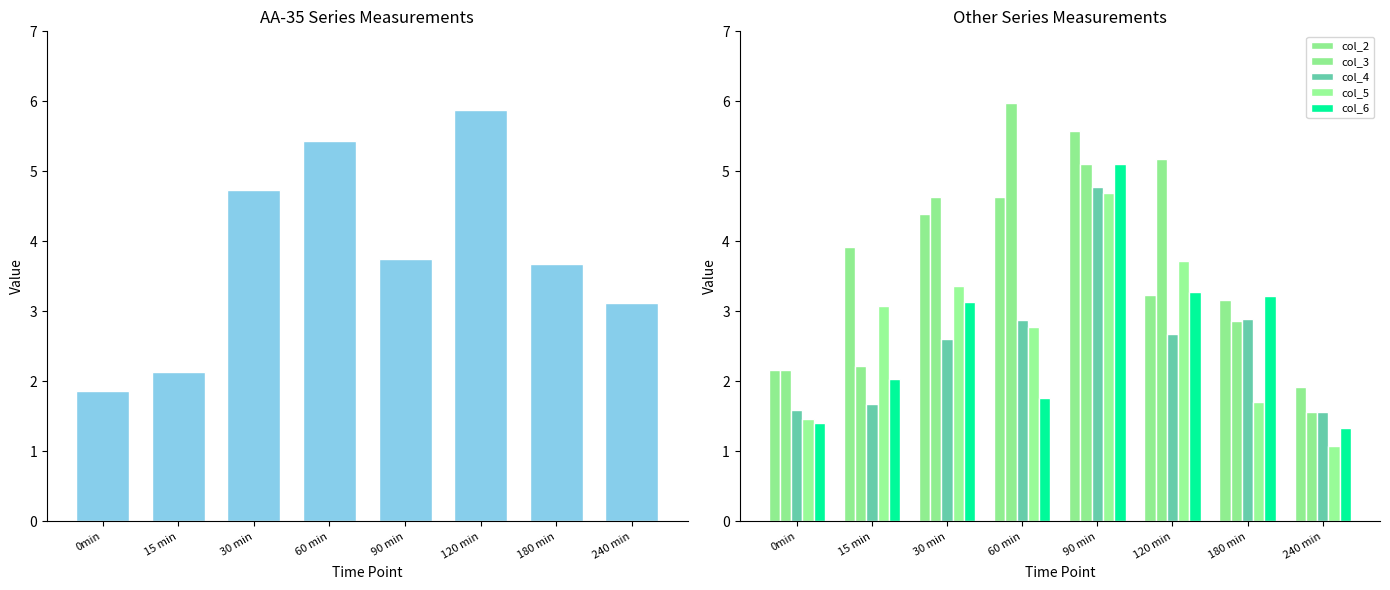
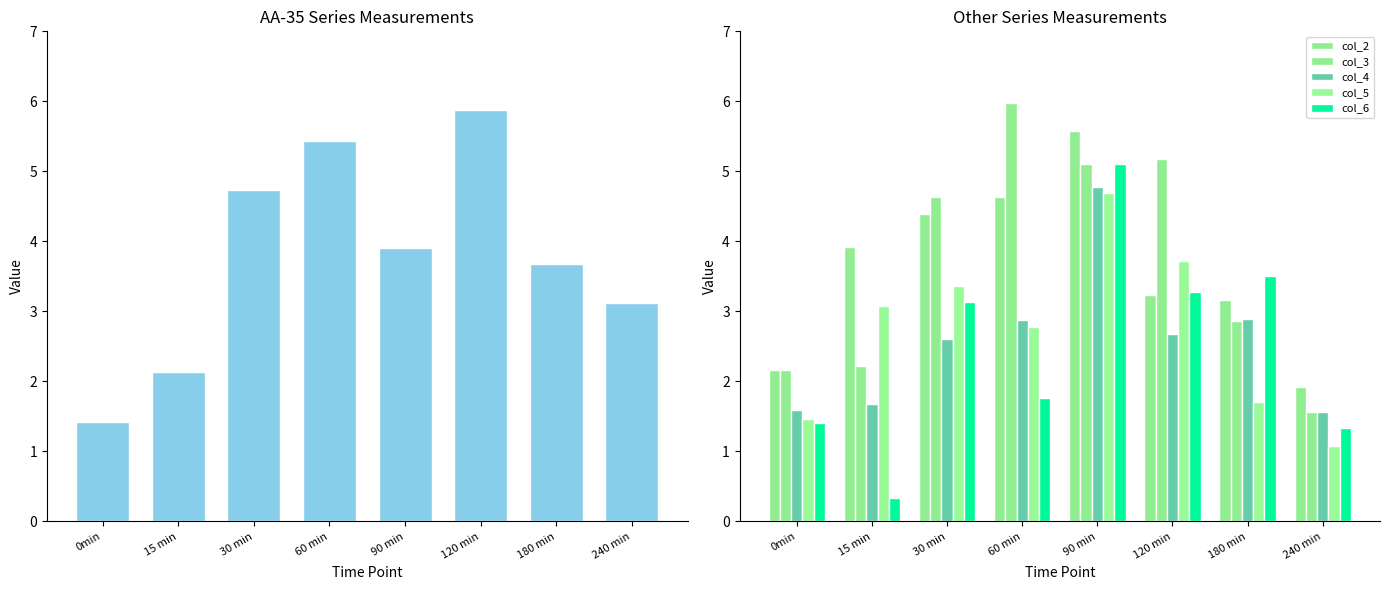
  {
    "AA-35 Series Measurements": {
-     "0min": 1.9,
+     "0min": 1.4,
      "15 min": 2.1,
      "30 min": 4.7,
      "60 min": 5.4,
-     "90 min": 3.8,
+     "90 min": 3.9,
      "120 min": 5.9,
      "180 min": 3.7,
      "240 min": 3.1
    },
    "Other Series Measurements": {
      "col_6": {
        "0min": 1.4,
-       "15 min": 2.0,
+       "15 min": 0.3,
        "30 min": 3.1,
        "60 min": 1.8,
        "90 min": 5.1,
        "120 min": 3.3,
-       "180 min": 3.2,
+       "180 min": 3.5,
        "240 min": 1.3
      }
    }
  }
